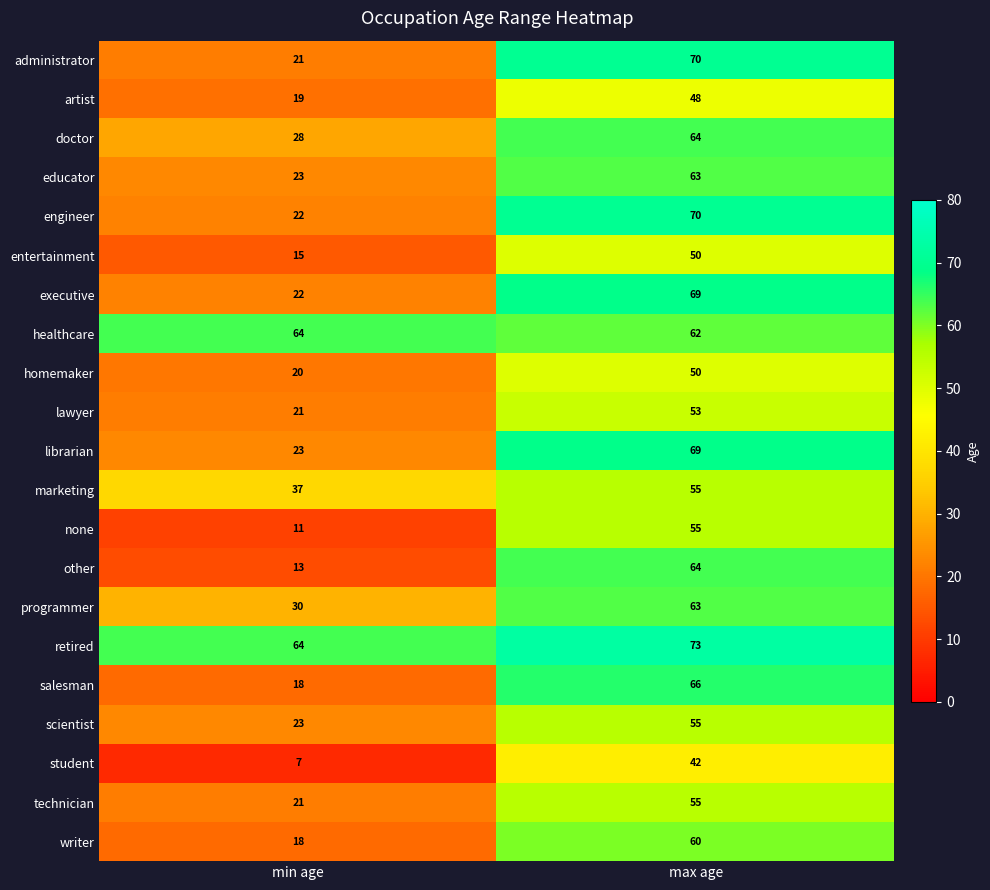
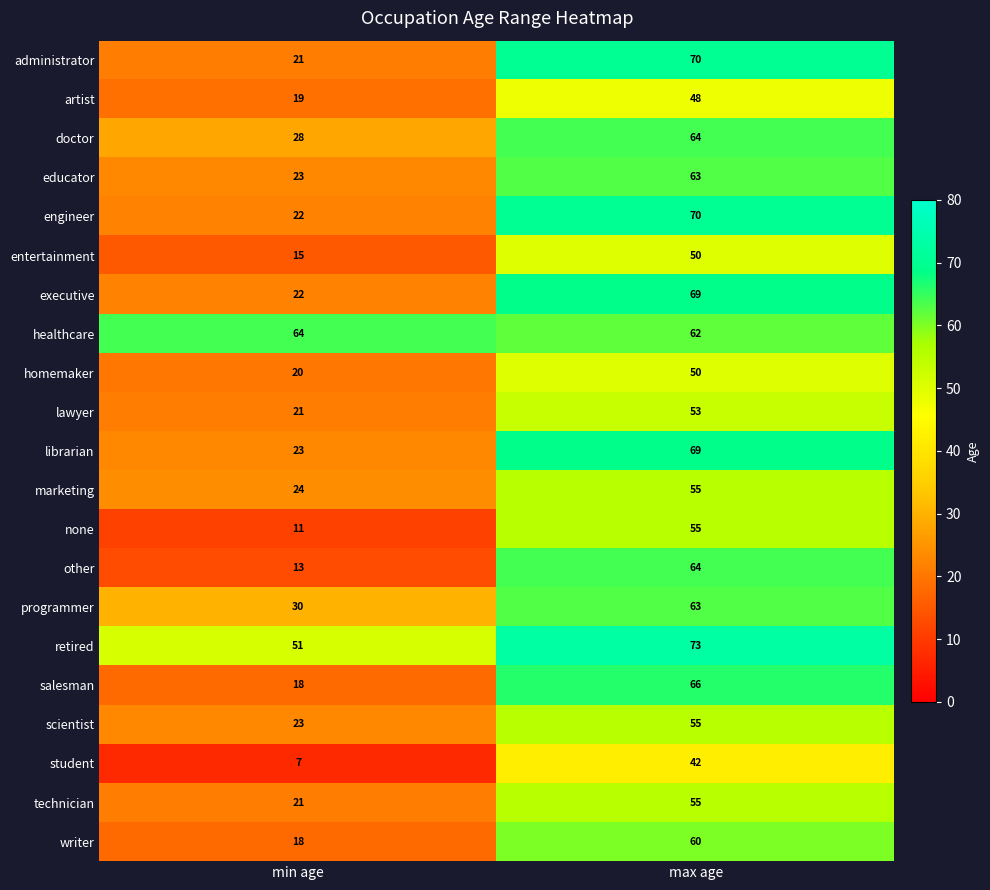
  {
    "administrator": {
      "min age": 21,
      "max age": 70
    },
    "artist": {
      "min age": 19,
      "max age": 48
    },
    "doctor": {
      "min age": 28,
      "max age": 64
    },
    "educator": {
      "min age": 23,
      "max age": 63
    },
    "engineer": {
      "min age": 22,
      "max age": 70
    },
    "entertainment": {
      "min age": 15,
      "max age": 50
    },
    "executive": {
      "min age": 22,
      "max age": 69
    },
    "healthcare": {
      "min age": 64,
      "max age": 62
    },
    "homemaker": {
      "min age": 20,
      "max age": 50
    },
    "lawyer": {
      "min age": 21,
      "max age": 53
    },
    "librarian": {
      "min age": 23,
      "max age": 69
    },
    "marketing": {
-     "min age": 37,
+     "min age": 24,
      "max age": 55
    },
    "none": {
      "min age": 11,
      "max age": 55
    },
    "other": {
      "min age": 13,
      "max age": 64
    },
    "programmer": {
      "min age": 30,
      "max age": 63
    },
    "retired": {
-     "min age": 64,
+     "min age": 51,
      "max age": 73
    },
    "salesman": {
      "min age": 18,
      "max age": 66
    },
    "scientist": {
      "min age": 23,
      "max age": 55
    },
    "student": {
      "min age": 7,
      "max age": 42
    },
    "technician": {
      "min age": 21,
      "max age": 55
    },
    "writer": {
      "min age": 18,
      "max age": 60
    }
  }
